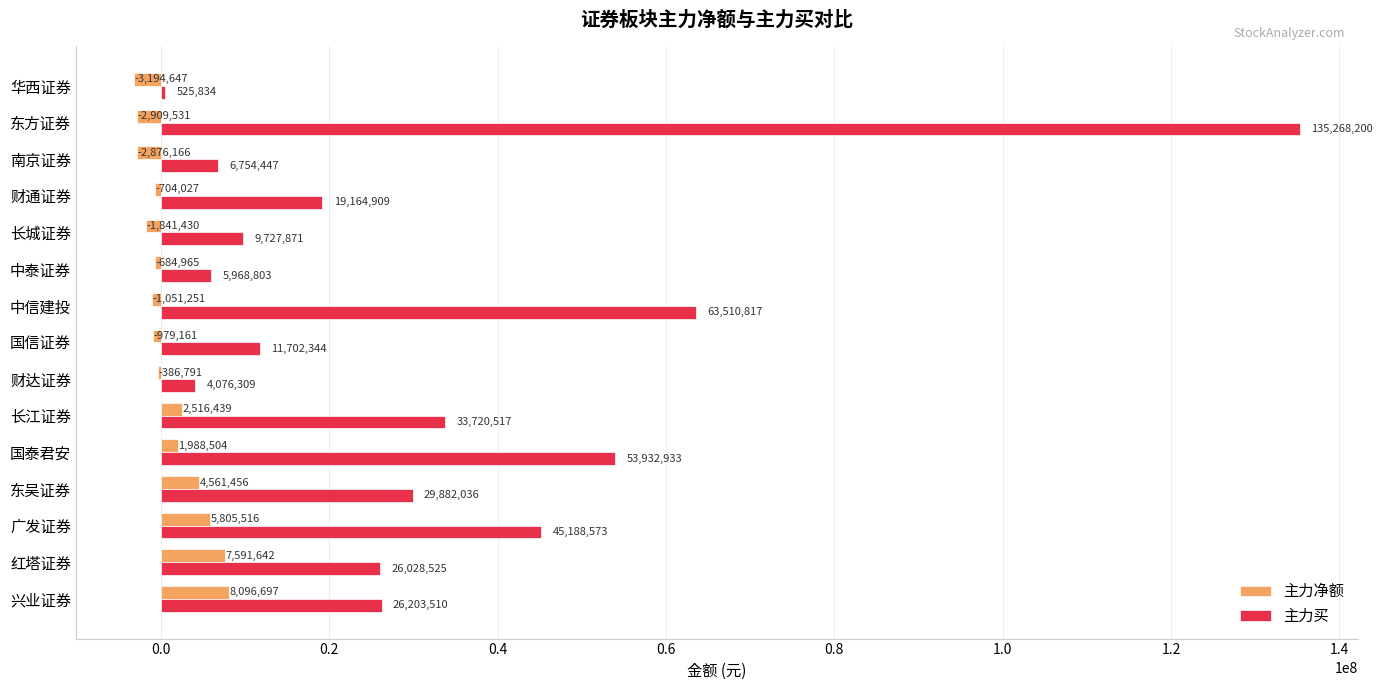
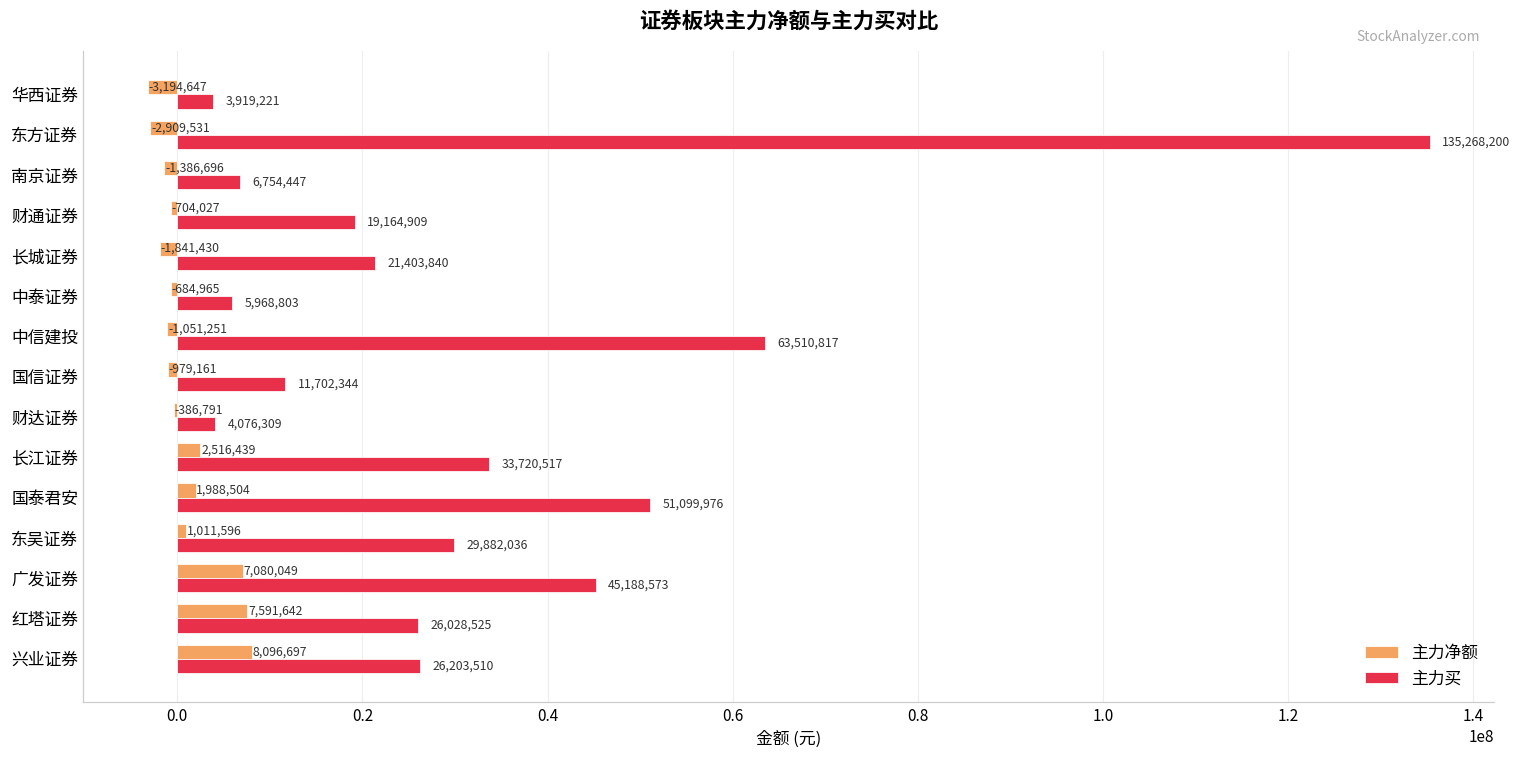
  {
    "主力净额": {
      "华西证券": "-3,194,647",
      "东方证券": "-2,909,531",
-     "南京证券": "-2,876,166",
+     "南京证券": "-1,386,696",
      "财通证券": "-704,027",
      "长城证券": "-1,841,430",
      "中泰证券": "-684,965",
      "中信建投": "-1,051,251",
      "国信证券": "-979,161",
      "财达证券": "-386,791",
      "长江证券": "2,516,439",
      "国泰君安": "1,988,504",
-     "东吴证券": "4,561,456",
-     "广发证券": "5,805,516",
+     "东吴证券": "1,011,596",
+     "广发证券": "7,080,049",
      "红塔证券": "7,591,642",
      "兴业证券": "8,096,697"
    },
    "主力买": {
-     "华西证券": "525,834",
+     "华西证券": "3,919,221",
      "东方证券": "135,268,200",
      "南京证券": "6,754,447",
      "财通证券": "19,164,909",
-     "长城证券": "9,727,871",
+     "长城证券": "21,403,840",
      "中泰证券": "5,968,803",
      "中信建投": "63,510,817",
      "国信证券": "11,702,344",
      "财达证券": "4,076,309",
      "长江证券": "33,720,517",
-     "国泰君安": "53,932,933",
+     "国泰君安": "51,099,976",
      "东吴证券": "29,882,036",
      "广发证券": "45,188,573",
      "红塔证券": "26,028,525",
      "兴业证券": "26,203,510"
    }
  }
